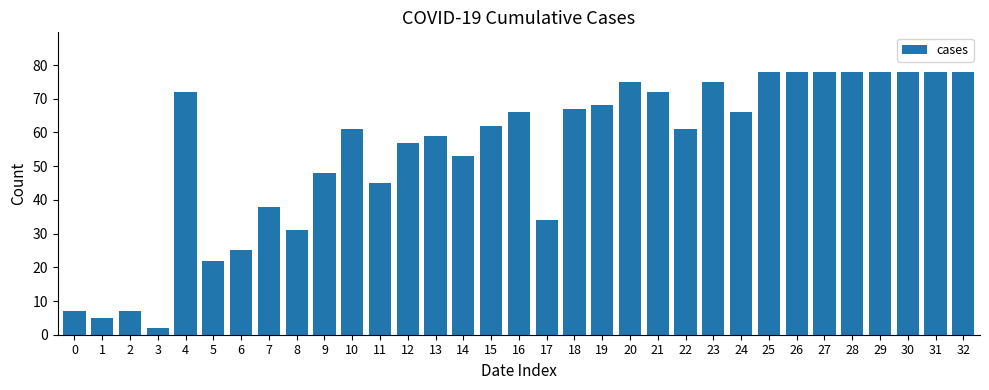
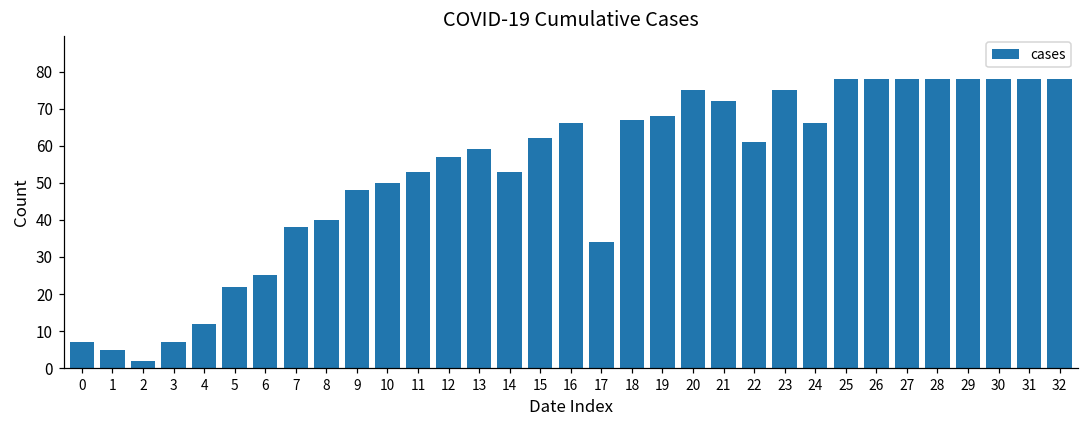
  {
    "0": 7,
    "1": 5,
-   "2": 7,
-   "3": 2,
-   "4": 72,
+   "2": 2,
+   "3": 7,
+   "4": 12,
    "5": 22,
    "6": 25,
    "7": 38,
-   "8": 31,
+   "8": 40,
    "9": 48,
-   "10": 61,
-   "11": 45,
+   "10": 50,
+   "11": 53,
    "12": 57,
    "13": 59,
    "14": 53,
    "15": 62,
    "16": 66,
    "17": 34,
    "18": 67,
    "19": 68,
    "20": 75,
    "21": 72,
    "22": 61,
    "23": 75,
    "24": 66,
    "25": 78,
    "26": 78,
    "27": 78,
    "28": 78,
    "29": 78,
    "30": 78,
    "31": 78,
    "32": 78
  }
